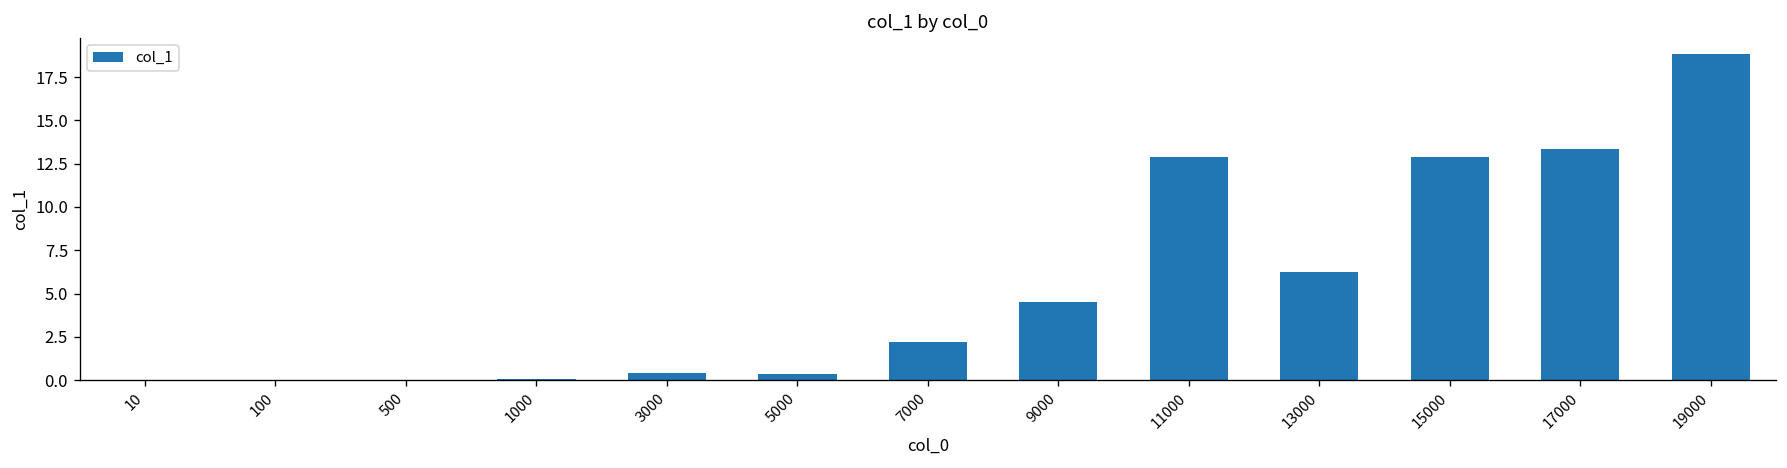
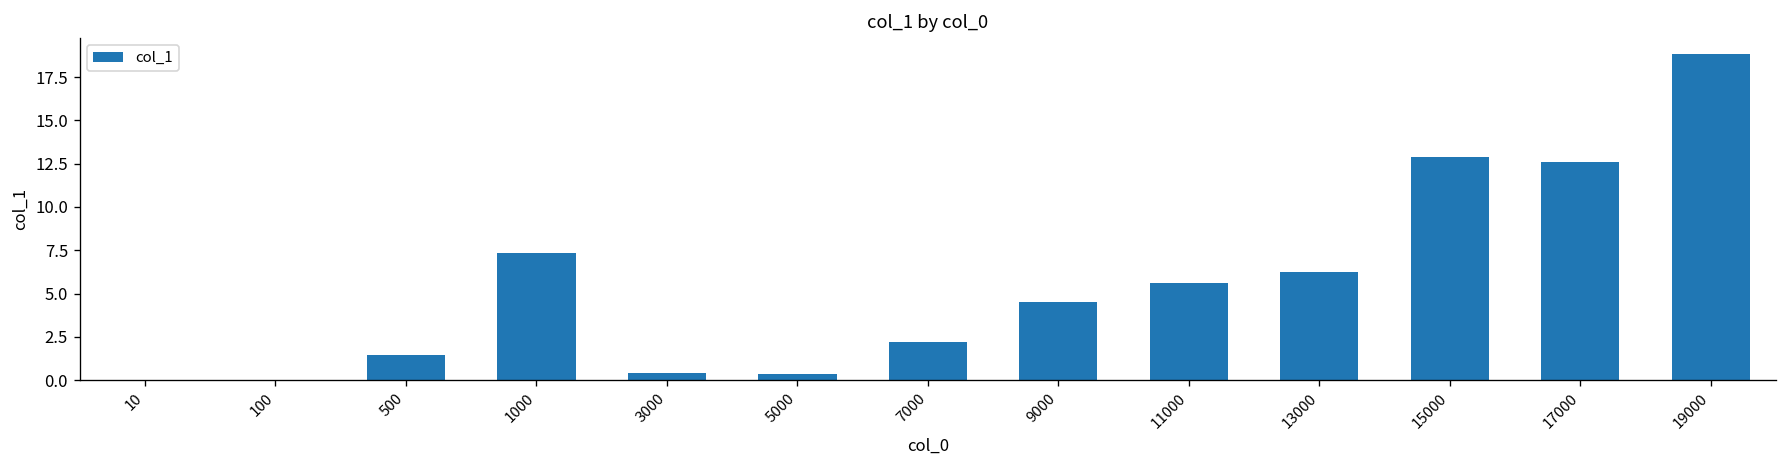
  {
-   "500": 0.0,
-   "1000": 0.1,
+   "500": 1.5,
+   "1000": 7.4,
    "3000": 0.4,
    "5000": 0.3,
    "7000": 2.2,
    "9000": 4.5,
-   "11000": 12.9,
+   "11000": 5.6,
    "13000": 6.3,
    "15000": 12.9,
-   "17000": 13.3,
+   "17000": 12.6,
    "19000": 18.8
  }
